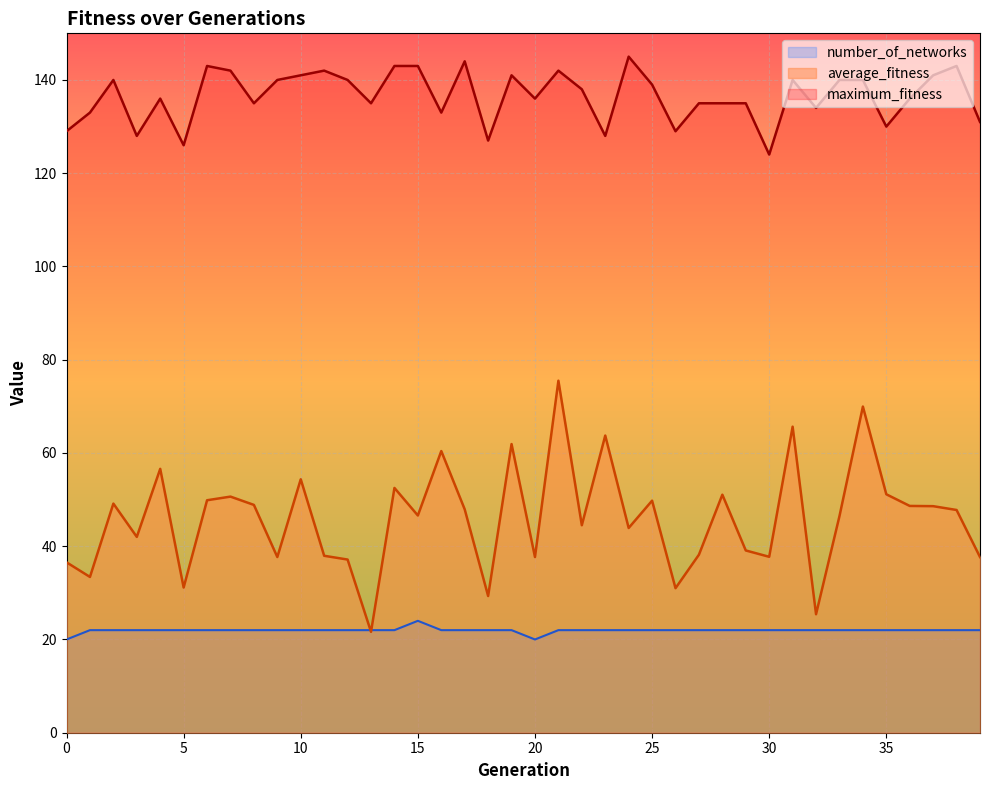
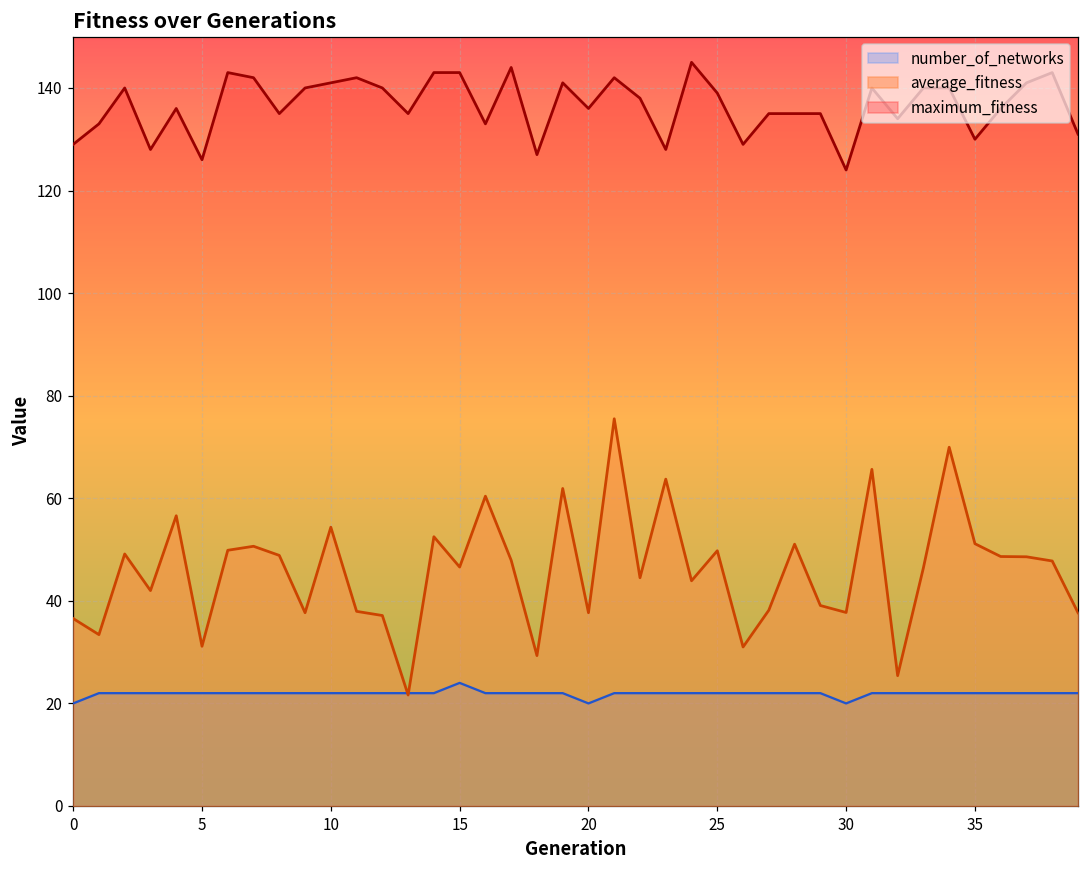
  {
    "number_of_networks": {
      "0": 20,
      "5": 22,
      "10": 22,
      "15": 24,
      "20": 20,
      "25": 22,
-     "30": 22,
+     "30": 20,
      "35": 22
    }
  }
